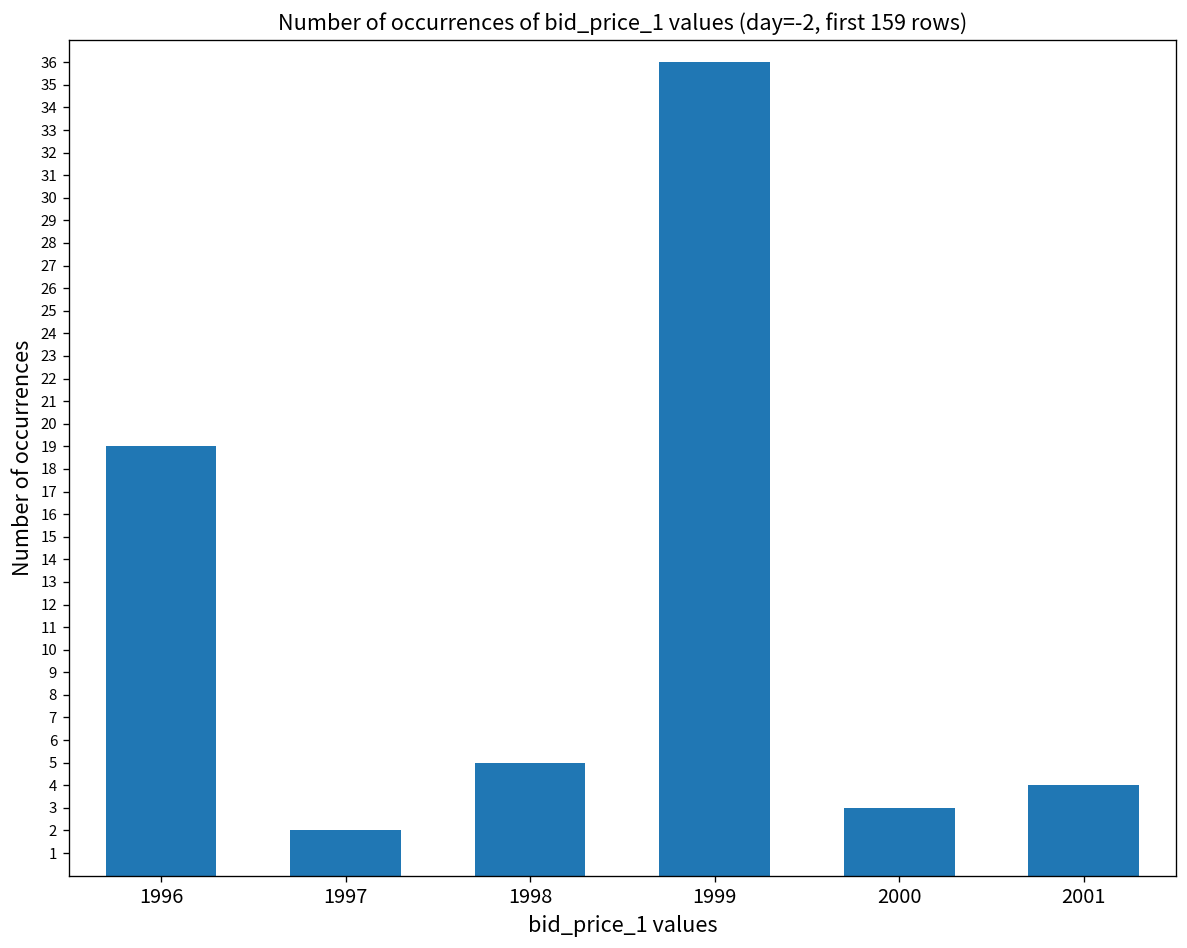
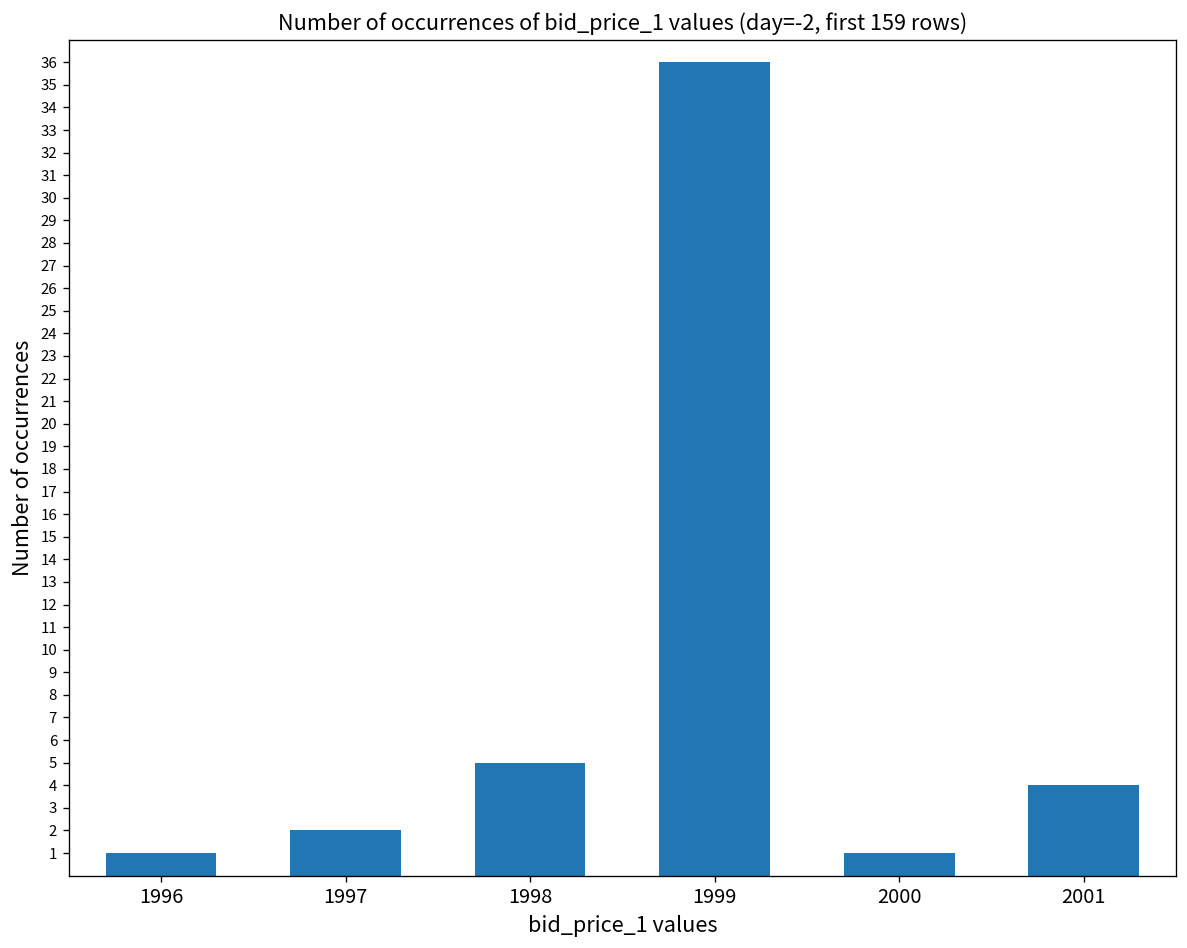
  {
-   "1996": 19,
+   "1996": 1,
    "1997": 2,
    "1998": 5,
    "1999": 36,
-   "2000": 3,
+   "2000": 1,
    "2001": 4
  }
